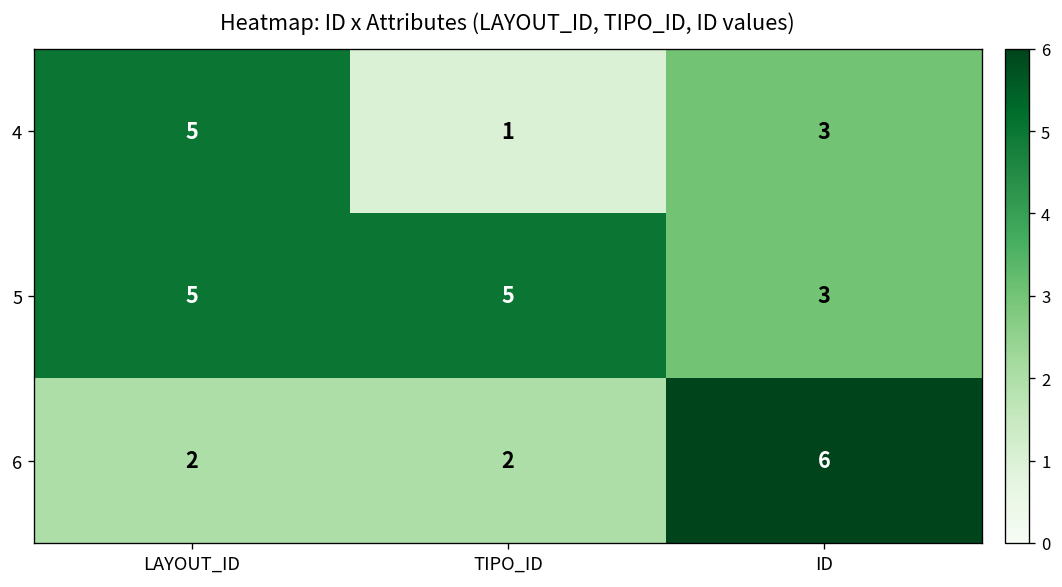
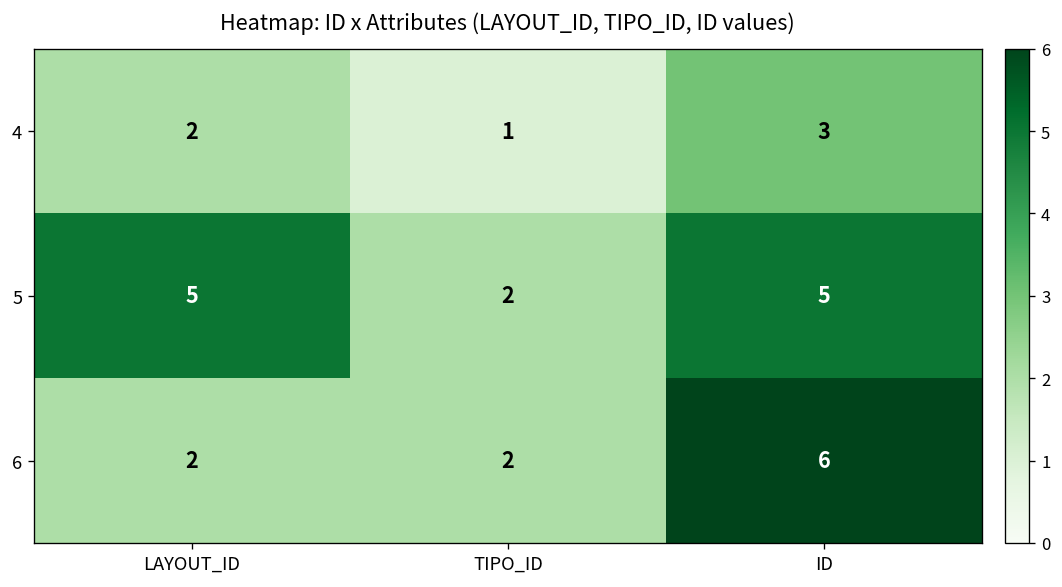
  {
    "4": {
-     "LAYOUT_ID": 5,
+     "LAYOUT_ID": 2,
      "TIPO_ID": 1,
      "ID": 3
    },
    "5": {
      "LAYOUT_ID": 5,
-     "TIPO_ID": 5,
-     "ID": 3
+     "TIPO_ID": 2,
+     "ID": 5
    },
    "6": {
      "LAYOUT_ID": 2,
      "TIPO_ID": 2,
      "ID": 6
    }
  }
